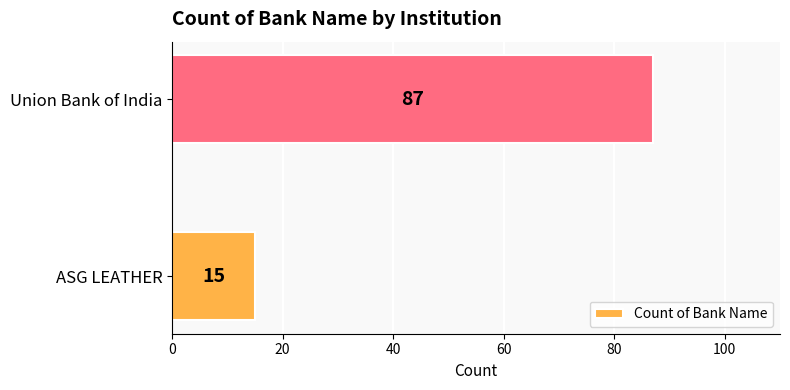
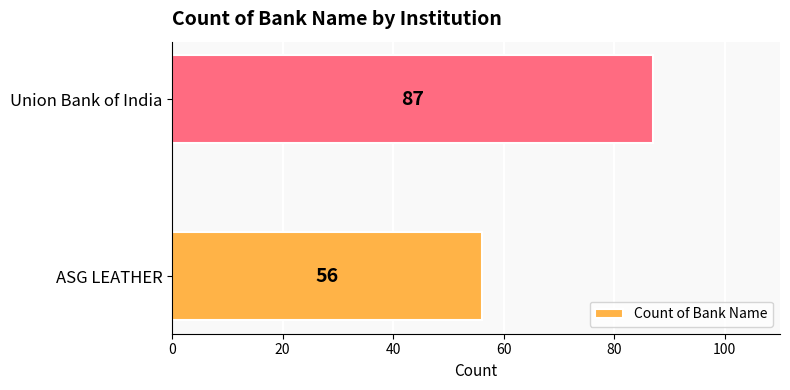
  {
    "Union Bank of India": 87,
-   "ASG LEATHER": 15
+   "ASG LEATHER": 56
  }
